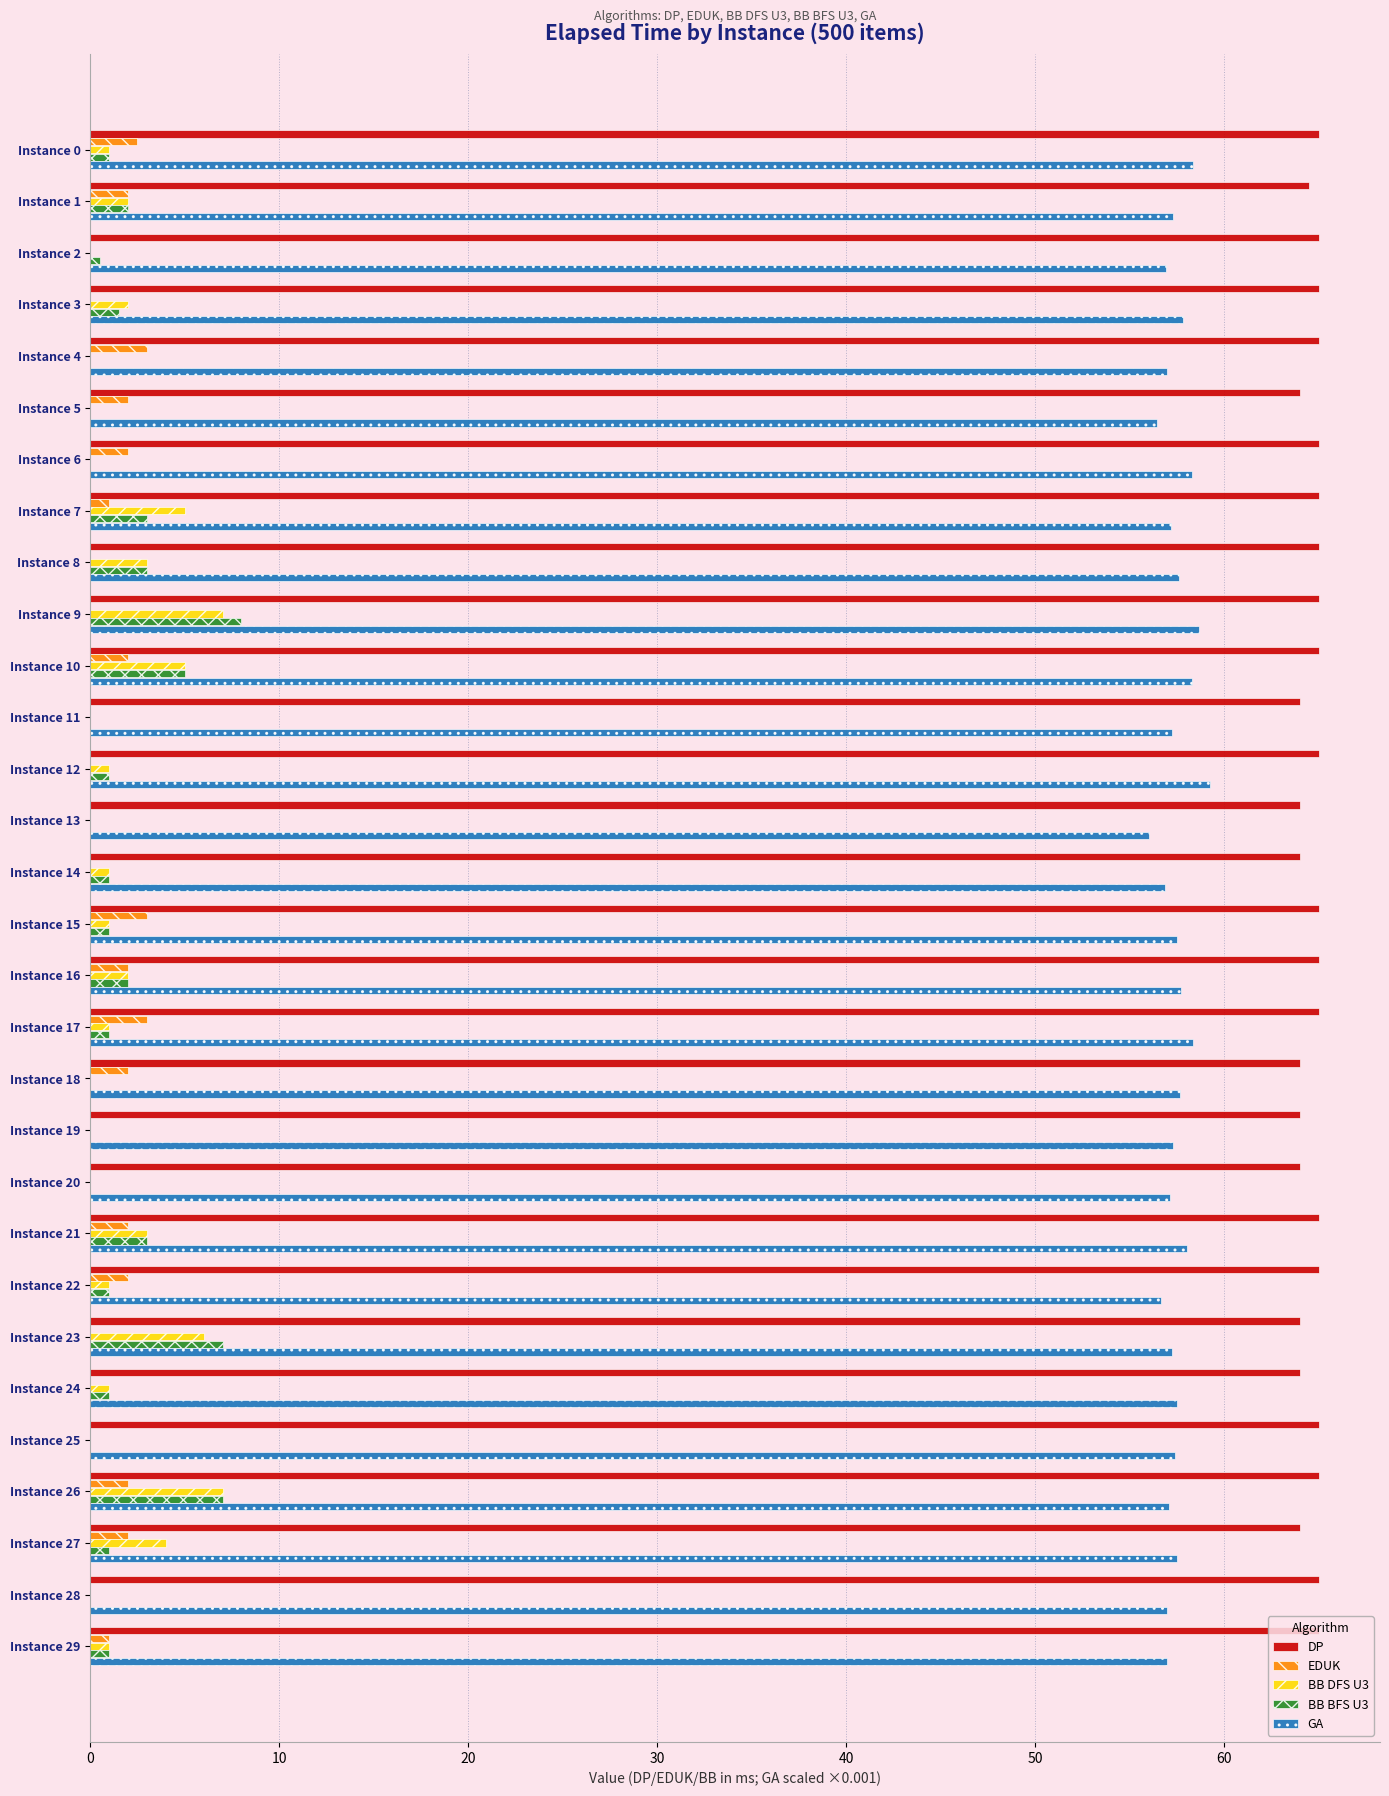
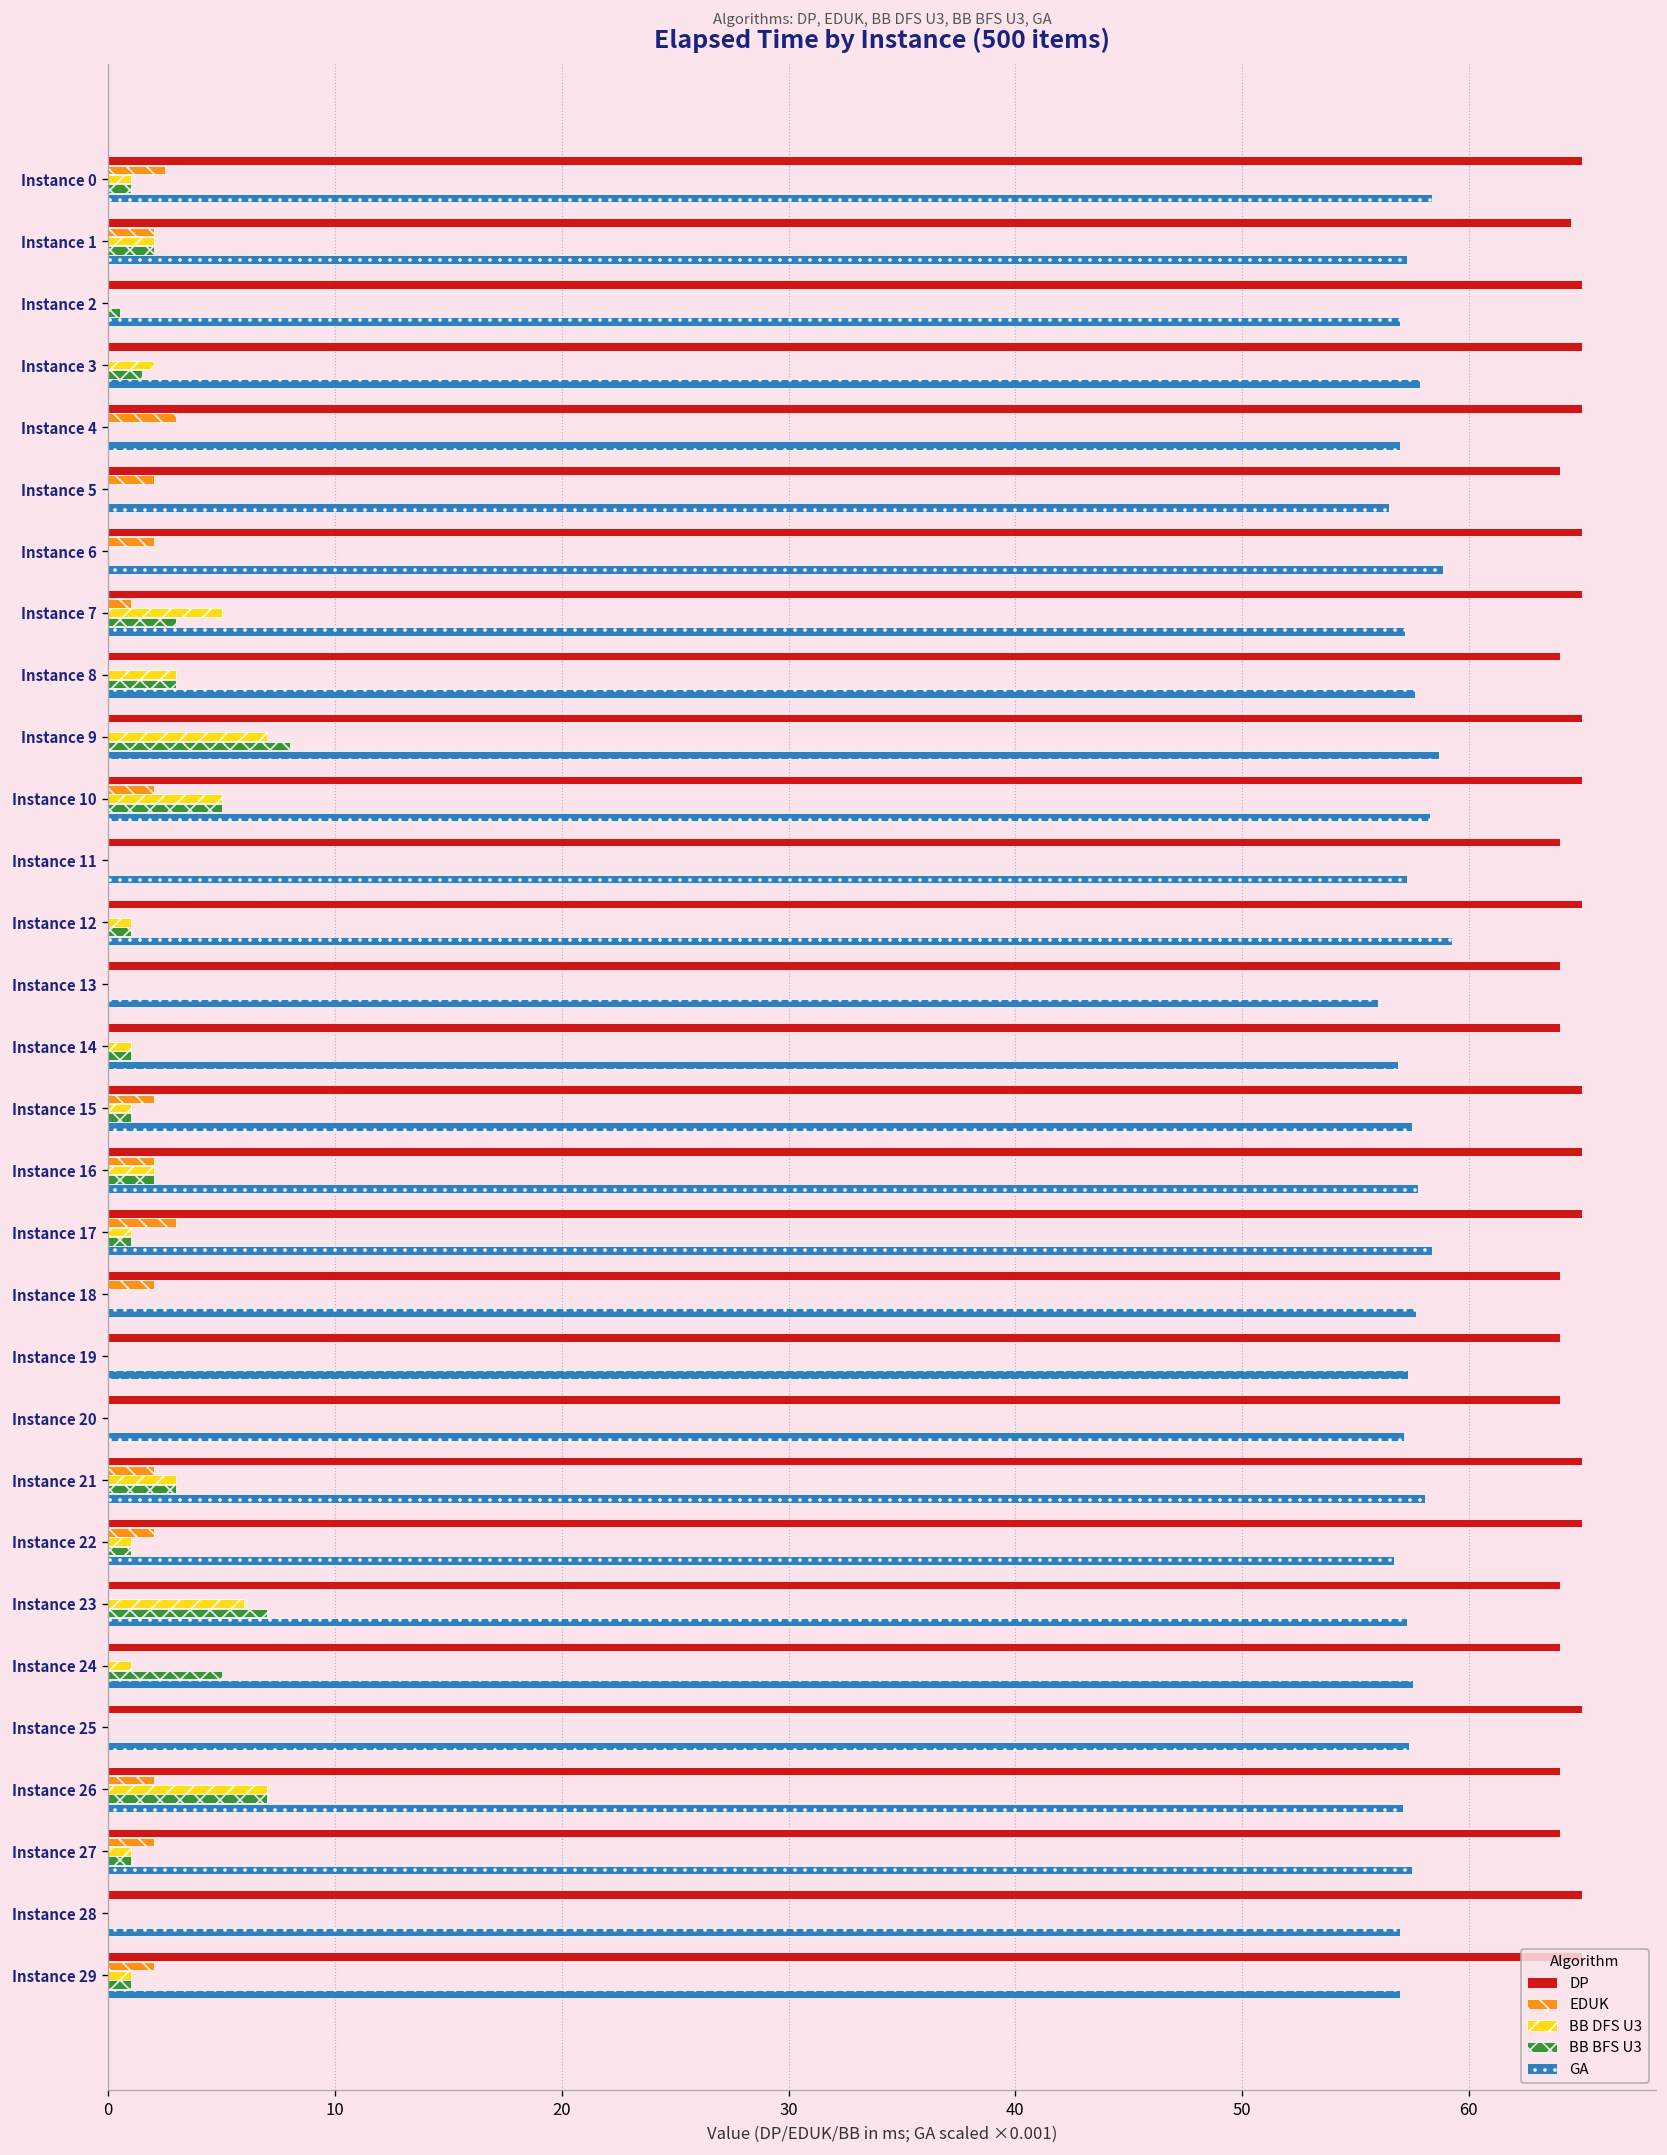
  {
    "DP": {
      "Instance 0": 65,
      "Instance 1": 64.5,
      "Instance 2": 65,
      "Instance 3": 65,
      "Instance 4": 65,
      "Instance 5": 64,
      "Instance 6": 65,
      "Instance 7": 65,
-     "Instance 8": 65,
+     "Instance 8": 64,
      "Instance 9": 65,
      "Instance 10": 65,
      "Instance 11": 64,
      "Instance 12": 65,
      "Instance 13": 64,
      "Instance 14": 64,
      "Instance 15": 65,
      "Instance 16": 65,
      "Instance 17": 65,
      "Instance 18": 64,
      "Instance 19": 64,
      "Instance 20": 64,
      "Instance 21": 65,
      "Instance 22": 65,
      "Instance 23": 64,
      "Instance 24": 64,
      "Instance 25": 65,
-     "Instance 26": 65,
+     "Instance 26": 64,
      "Instance 27": 64,
      "Instance 28": 65
    },
    "EDUK": {
      "Instance 0": 2.5,
      "Instance 1": 2,
      "Instance 2": 0,
      "Instance 3": 0,
      "Instance 4": 3,
      "Instance 5": 2,
      "Instance 6": 2,
      "Instance 7": 1,
      "Instance 8": 0,
      "Instance 9": 0,
      "Instance 10": 2,
      "Instance 11": 0,
      "Instance 12": 0,
      "Instance 13": 0,
      "Instance 14": 0,
-     "Instance 15": 3,
+     "Instance 15": 2,
      "Instance 16": 2,
      "Instance 17": 3,
      "Instance 18": 2,
      "Instance 19": 0,
      "Instance 20": 0,
      "Instance 21": 2,
      "Instance 22": 2,
      "Instance 23": 0,
      "Instance 24": 0,
      "Instance 25": 0,
      "Instance 26": 2,
      "Instance 27": 2,
      "Instance 28": 0,
-     "Instance 29": 1
+     "Instance 29": 2
    },
    "BB DFS U3": {
      "Instance 0": 1,
      "Instance 1": 2,
      "Instance 2": 0,
      "Instance 3": 2,
      "Instance 4": 0,
      "Instance 5": 0,
      "Instance 6": 0,
      "Instance 7": 5,
      "Instance 8": 3,
      "Instance 9": 7,
      "Instance 10": 5,
      "Instance 11": 0,
      "Instance 12": 1,
      "Instance 13": 0,
      "Instance 14": 1,
      "Instance 15": 1,
      "Instance 16": 2,
      "Instance 17": 1,
      "Instance 18": 0,
      "Instance 19": 0,
      "Instance 20": 0,
      "Instance 21": 3,
      "Instance 22": 1,
      "Instance 23": 6,
      "Instance 24": 1,
      "Instance 25": 0,
      "Instance 26": 7,
-     "Instance 27": 4,
+     "Instance 27": 1,
      "Instance 28": 0,
      "Instance 29": 1
    },
    "BB BFS U3": {
      "Instance 0": 1,
      "Instance 1": 2,
      "Instance 2": 0.5,
      "Instance 3": 1.5,
      "Instance 4": 0,
      "Instance 5": 0,
      "Instance 6": 0,
      "Instance 7": 3,
      "Instance 8": 3,
      "Instance 9": 8,
      "Instance 10": 5,
      "Instance 11": 0,
      "Instance 12": 1,
      "Instance 13": 0,
      "Instance 14": 1,
      "Instance 15": 1,
      "Instance 16": 2,
      "Instance 17": 1,
      "Instance 18": 0,
      "Instance 19": 0,
      "Instance 20": 0,
      "Instance 21": 3,
      "Instance 22": 1,
      "Instance 23": 7,
-     "Instance 24": 1,
+     "Instance 24": 5,
      "Instance 25": 0,
      "Instance 26": 7,
      "Instance 27": 1,
      "Instance 28": 0,
      "Instance 29": 1
    },
    "GA": {
      "Instance 0": 58.4,
      "Instance 1": 57.3,
      "Instance 2": 56.9,
      "Instance 3": 57.8,
      "Instance 4": 57.0,
      "Instance 5": 56.5,
-     "Instance 6": 58.3,
+     "Instance 6": 58.8,
      "Instance 7": 57.2,
      "Instance 8": 57.6,
      "Instance 9": 58.7,
      "Instance 10": 58.3,
      "Instance 11": 57.3,
      "Instance 12": 59.2,
      "Instance 13": 56.0,
      "Instance 14": 56.9,
      "Instance 15": 57.5,
      "Instance 16": 57.7,
      "Instance 17": 58.4,
      "Instance 18": 57.7,
      "Instance 19": 57.3,
      "Instance 20": 57.1,
      "Instance 21": 58.1,
      "Instance 22": 56.7,
      "Instance 23": 57.3,
      "Instance 24": 57.5,
      "Instance 25": 57.4,
      "Instance 26": 57.1,
      "Instance 27": 57.5,
      "Instance 28": 57.0,
      "Instance 29": 57.0
    }
  }
